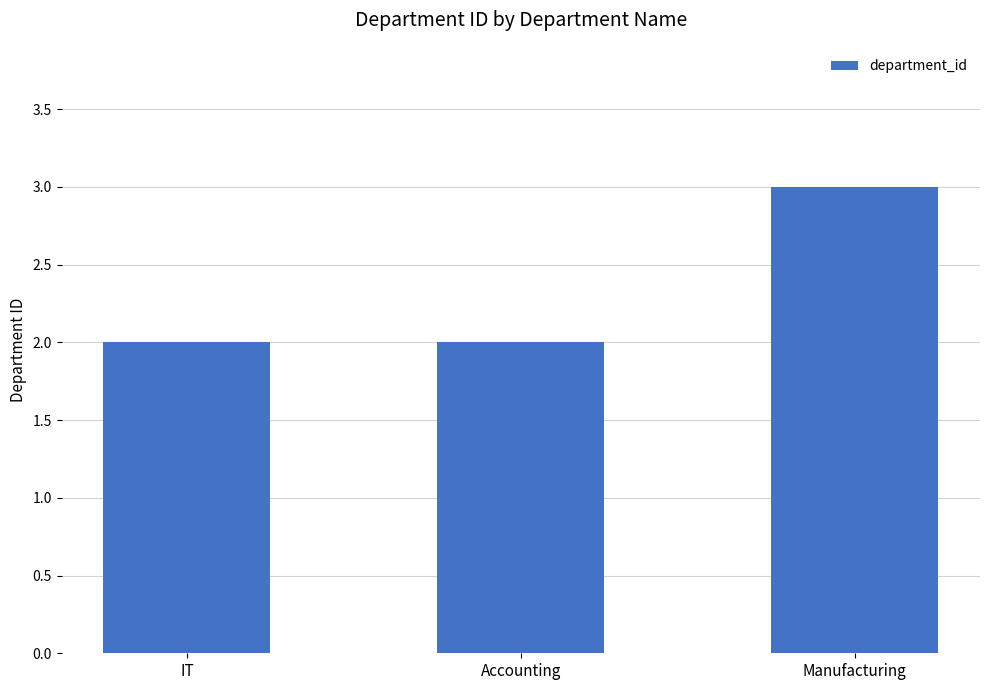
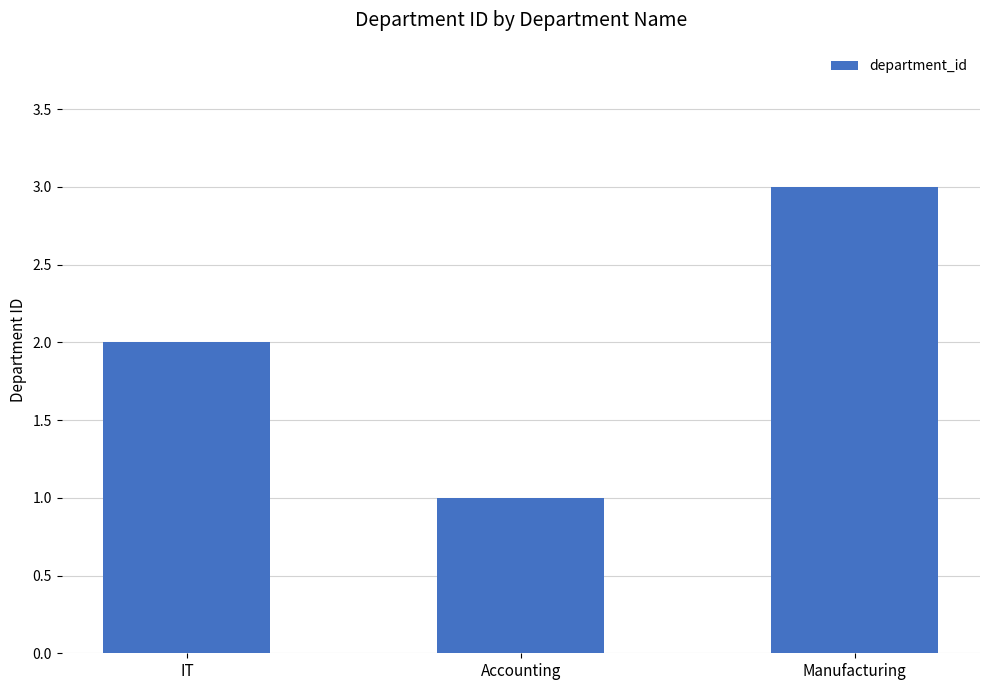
  {
    "IT": 2,
-   "Accounting": 2,
+   "Accounting": 1,
    "Manufacturing": 3
  }
